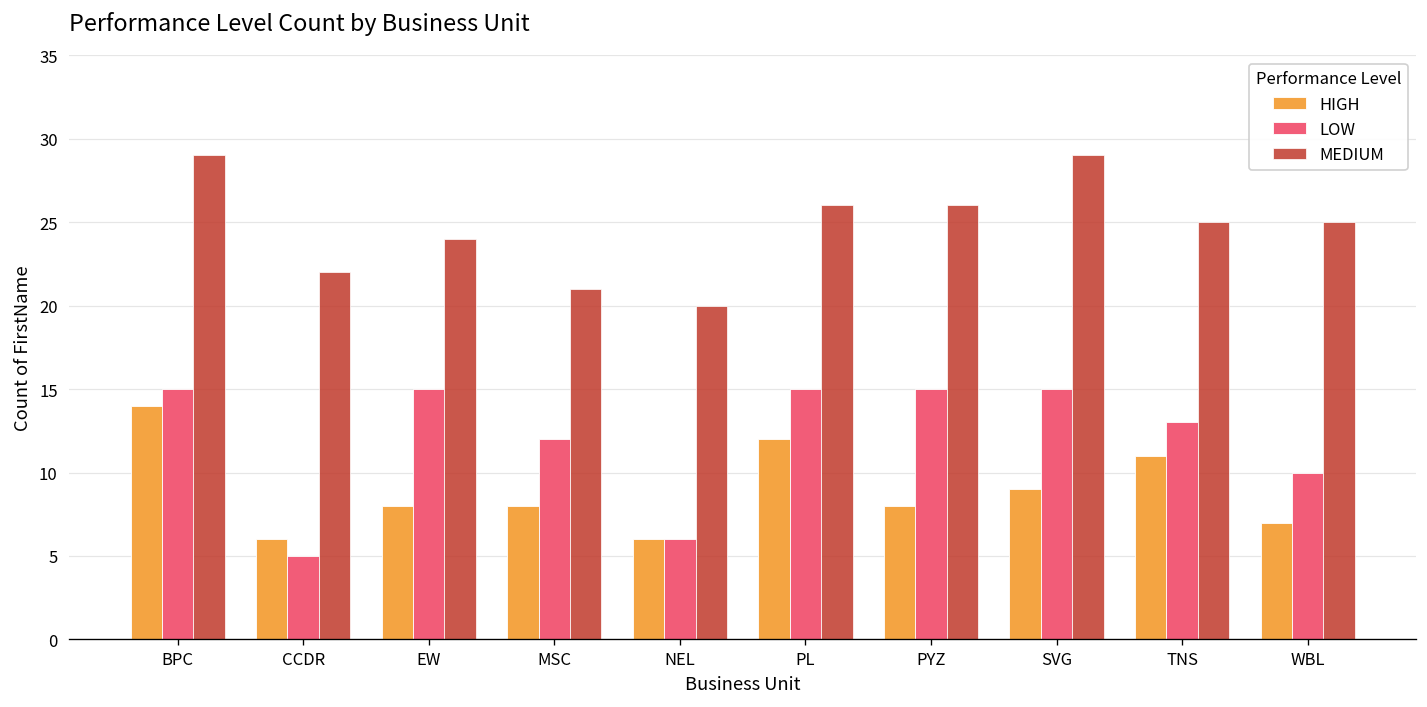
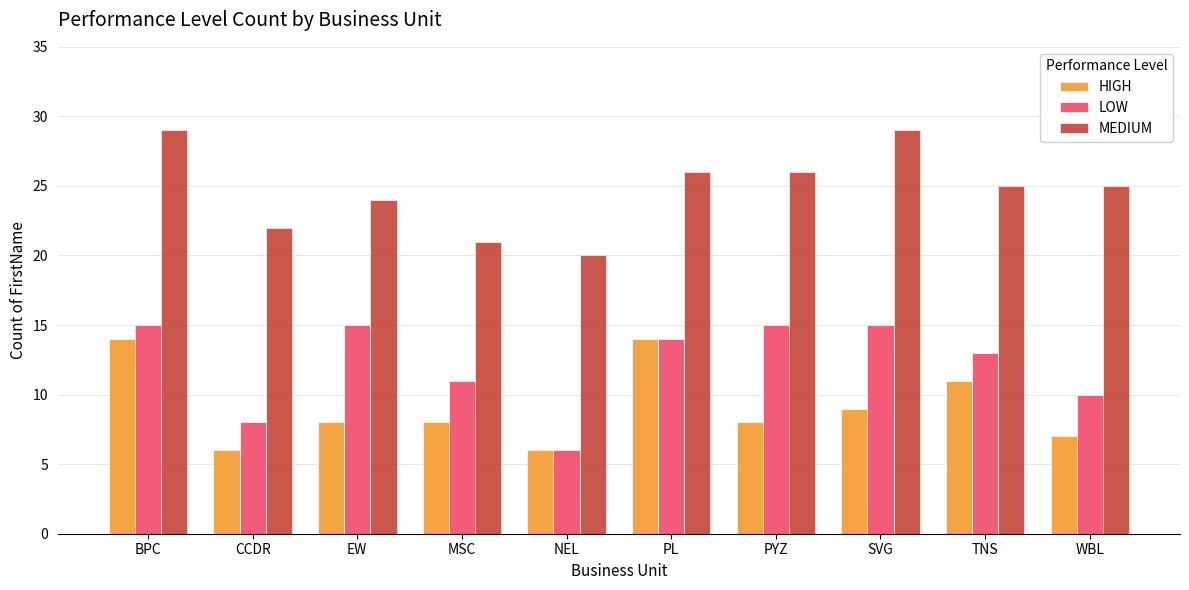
  {
    "HIGH": {
      "BPC": 14,
      "CCDR": 6,
      "EW": 8,
      "MSC": 8,
      "NEL": 6,
-     "PL": 12,
+     "PL": 14,
      "PYZ": 8,
      "SVG": 9,
      "TNS": 11,
      "WBL": 7
    },
    "LOW": {
      "BPC": 15,
-     "CCDR": 5,
+     "CCDR": 8,
      "EW": 15,
-     "MSC": 12,
+     "MSC": 11,
      "NEL": 6,
-     "PL": 15,
+     "PL": 14,
      "PYZ": 15,
      "SVG": 15,
      "TNS": 13,
      "WBL": 10
    },
    "MEDIUM": {
      "BPC": 29,
      "CCDR": 22,
      "EW": 24,
      "MSC": 21,
      "NEL": 20,
      "PL": 26,
      "PYZ": 26,
      "SVG": 29,
      "TNS": 25,
      "WBL": 25
    }
  }
